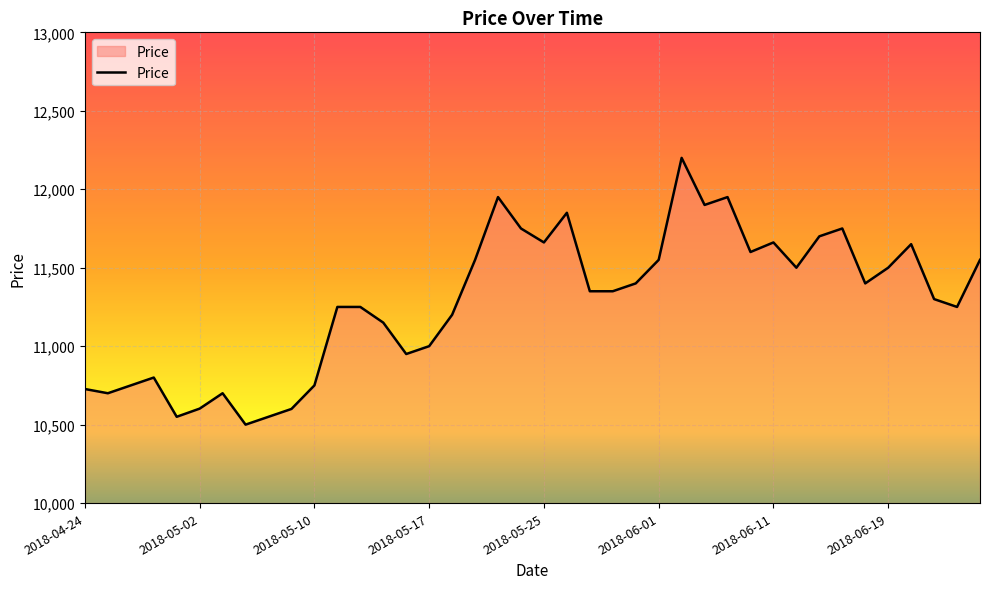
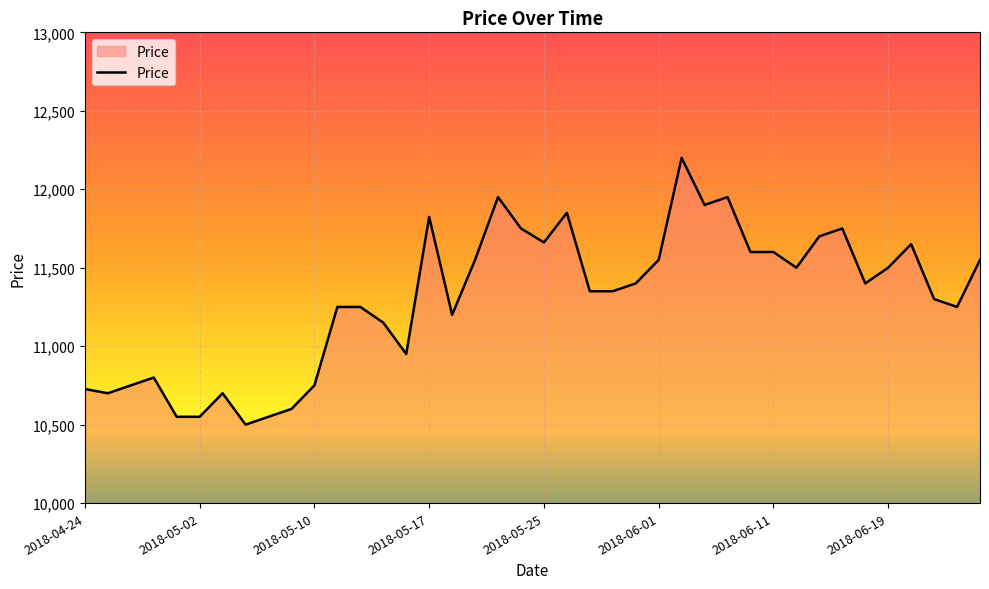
  {
    "2018-04-24": "10,730",
-   "2018-05-02": "10,600",
+   "2018-05-02": "10,550",
    "2018-05-10": "10,750",
-   "2018-05-17": "11,000",
+   "2018-05-17": "11,820",
    "2018-05-25": "11,660",
    "2018-06-01": "11,550",
-   "2018-06-11": "11,660",
+   "2018-06-11": "11,600",
    "2018-06-19": "11,500"
  }
